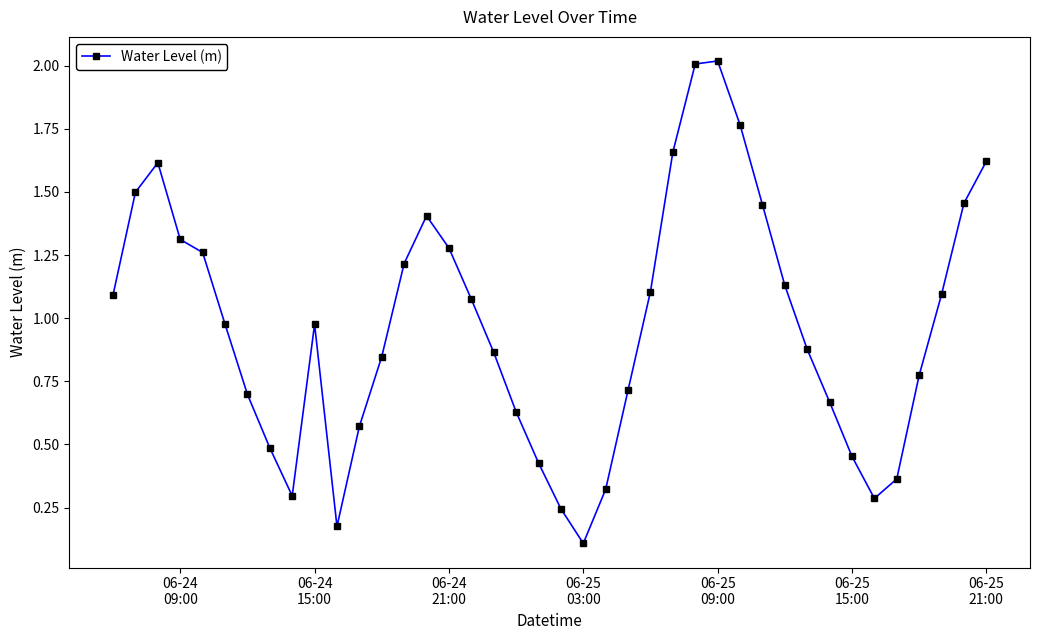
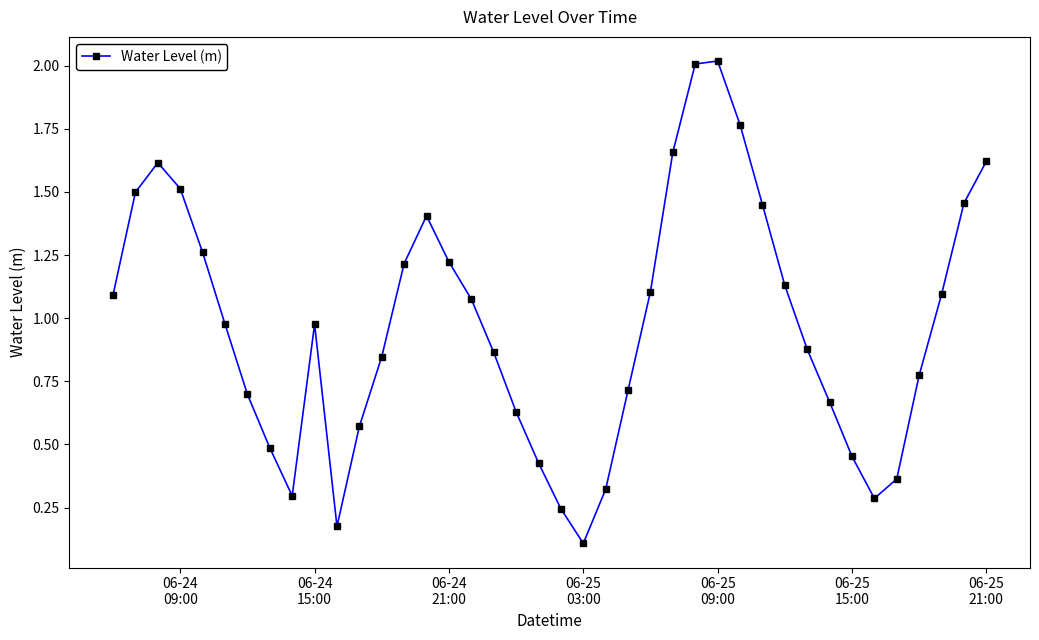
  {
-   "06-24 09:00": 1.31,
+   "06-24 09:00": 1.51,
    "06-24 15:00": 0.98,
-   "06-24 21:00": 1.28,
+   "06-24 21:00": 1.22,
    "06-25 03:00": 0.11,
    "06-25 09:00": 2.02,
    "06-25 15:00": 0.45,
    "06-25 21:00": 1.62
  }
